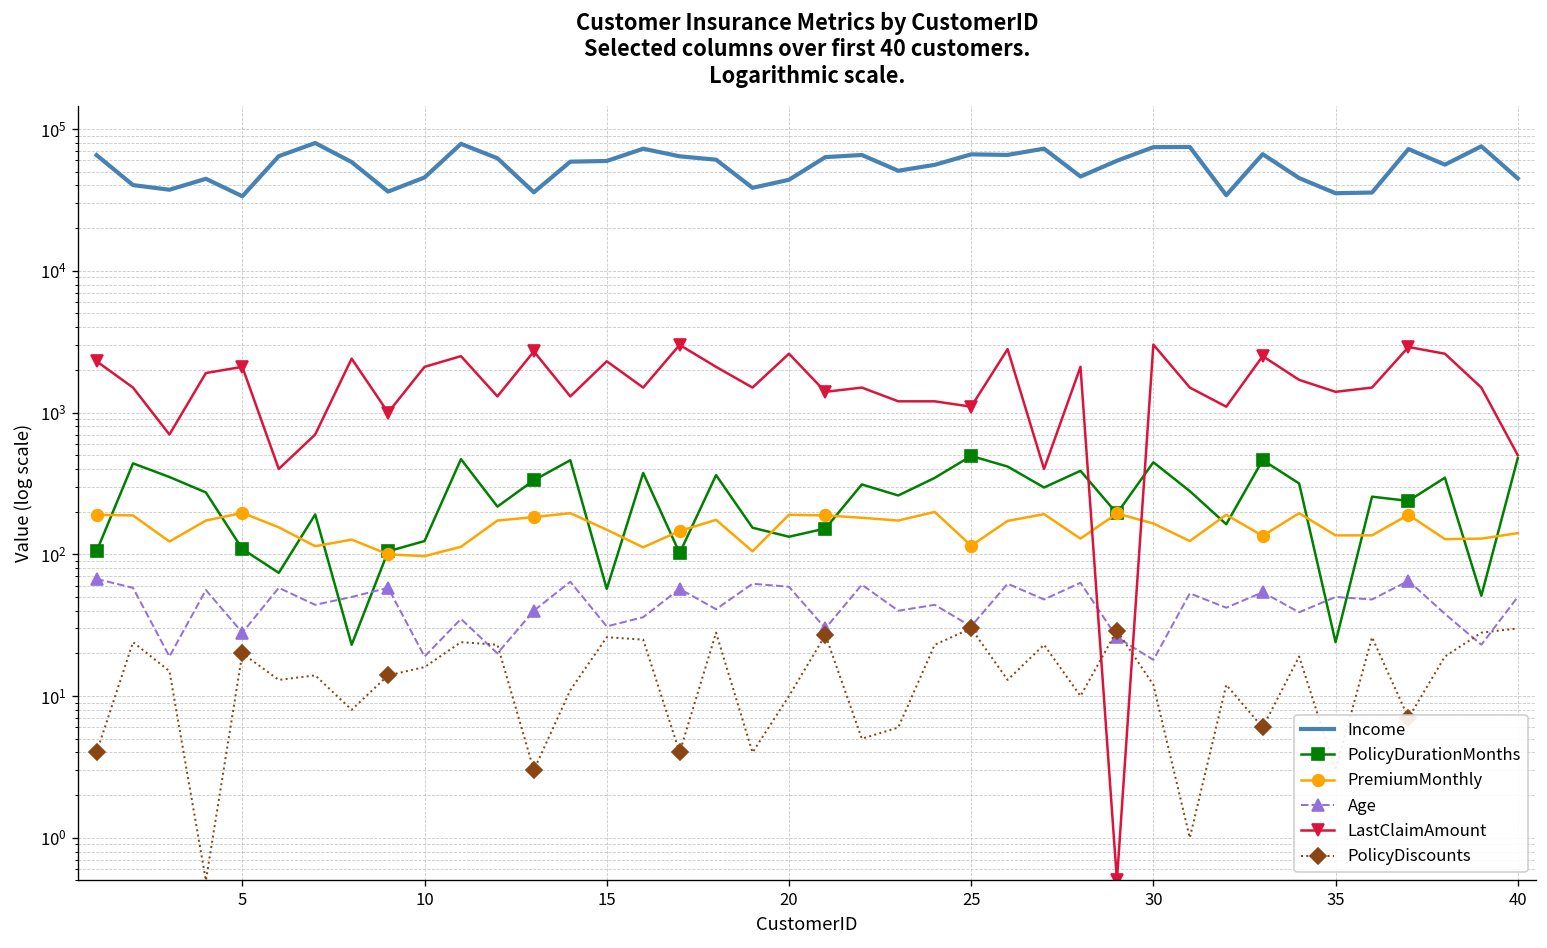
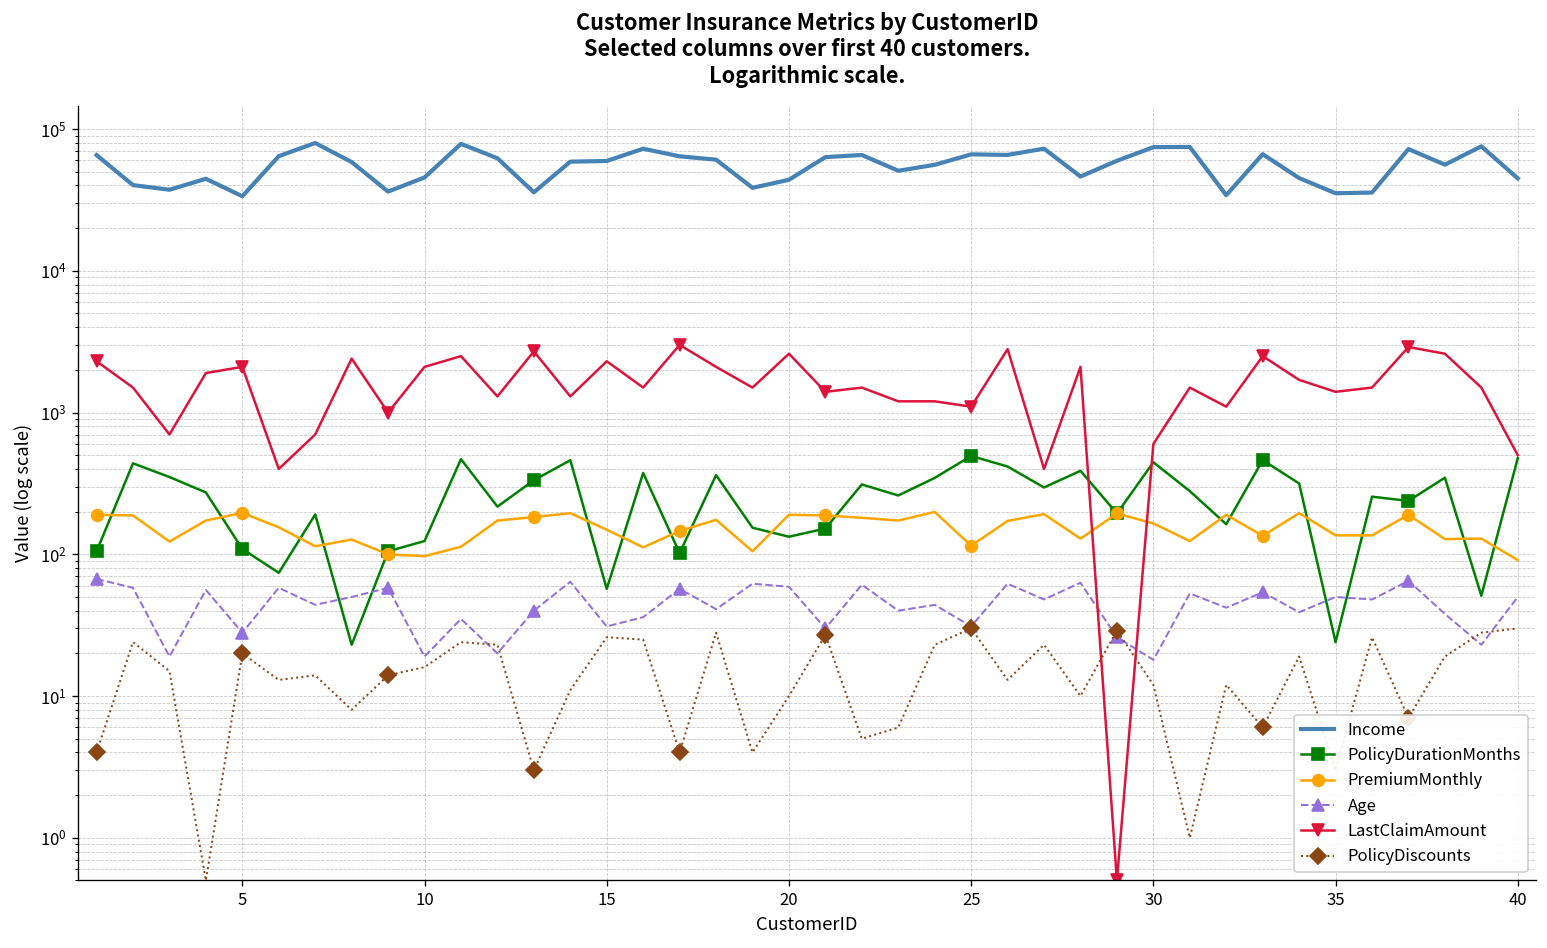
  {
    "Income": {
      "5": 34000,
      "10": 46000,
      "15": 60000,
      "20": 44000,
      "25": 70000,
      "30": 70000,
      "35": 35000,
      "40": 45000
    },
    "PolicyDurationMonths": {
      "5": 110,
      "10": 120,
      "15": 60,
      "20": 130,
      "25": 490,
      "30": 450,
      "35": 24
    },
    "PremiumMonthly": {
      "5": 200,
      "10": 100,
      "15": 150,
      "20": 190,
      "25": 120,
      "30": 170,
      "35": 140,
-     "40": 140
+     "40": 90
    },
    "Age": {
      "5": 28,
      "10": 19,
      "15": 31,
      "20": 60,
      "30": 18,
      "35": 50,
      "40": 50
    },
    "LastClaimAmount": {
      "5": 2100,
      "10": 2100,
      "15": 2300,
      "20": 2600,
      "25": 1100,
-     "30": 3000,
+     "30": 600,
      "35": 1400
    },
    "PolicyDiscounts": {
      "5": 20,
      "10": 16,
      "15": 26,
      "20": 10,
      "30": 12,
      "40": 30
    }
  }
